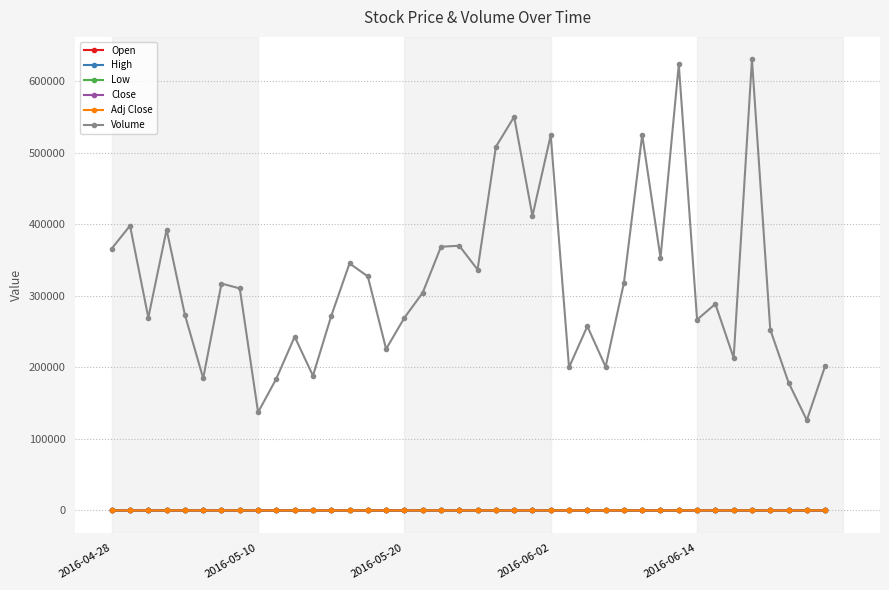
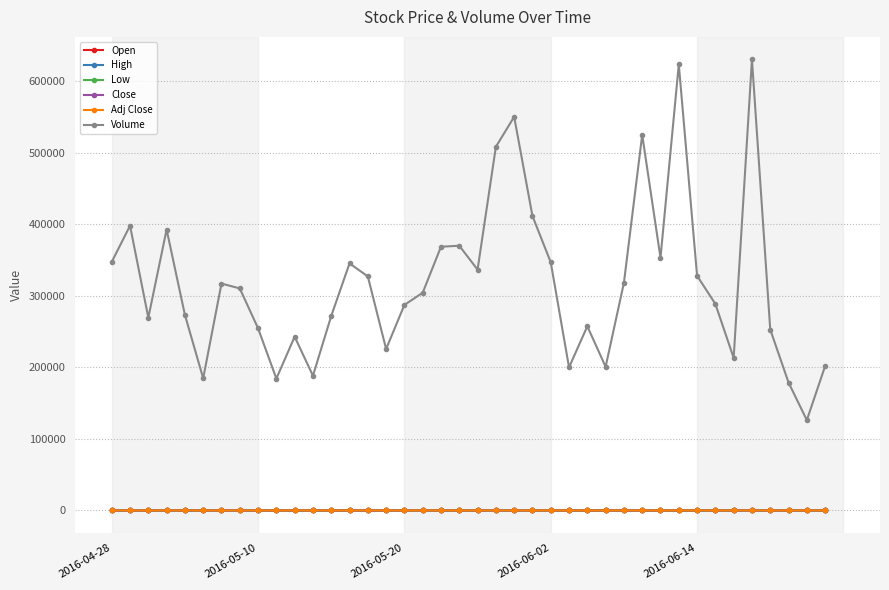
  {
    "Adj Close": {
      "2016-04-28": 0,
      "2016-05-10": 0,
      "2016-05-20": 0,
      "2016-06-02": 0,
      "2016-06-14": 0
    },
    "Volume": {
-     "2016-04-28": 370000,
-     "2016-05-10": 140000,
-     "2016-05-20": 270000,
-     "2016-06-02": 520000,
-     "2016-06-14": 270000
+     "2016-04-28": 350000,
+     "2016-05-10": 250000,
+     "2016-05-20": 290000,
+     "2016-06-02": 350000,
+     "2016-06-14": 330000
    }
  }
